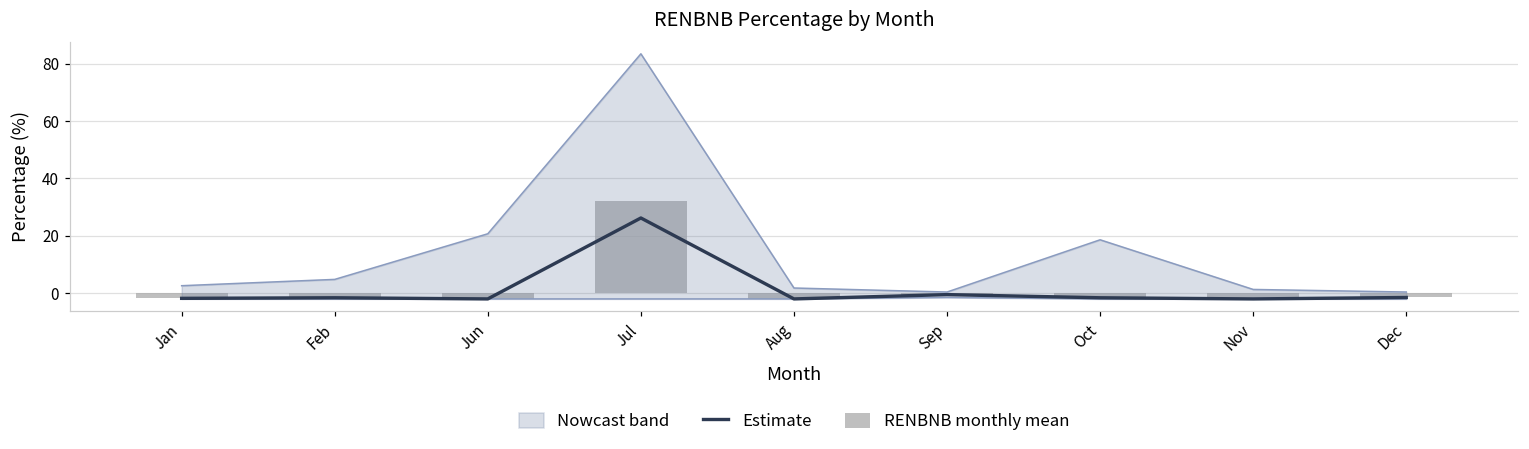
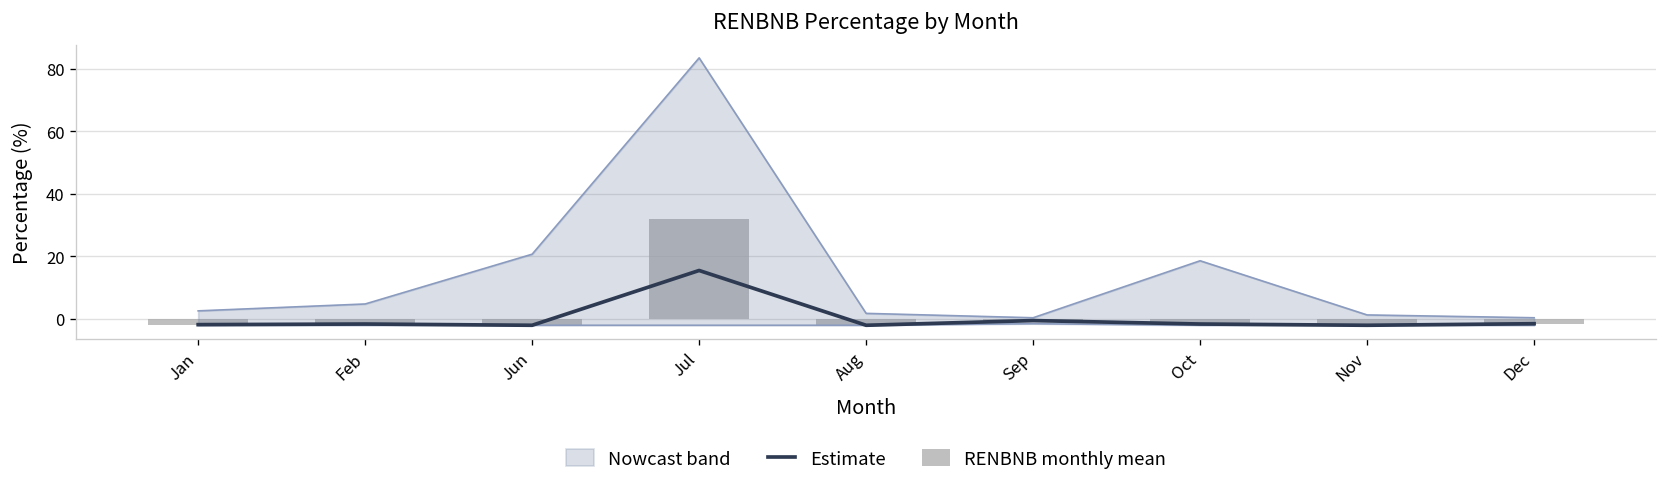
  {
    "Estimate": {
-     "Jul": 26
+     "Jul": 16
    }
  }
